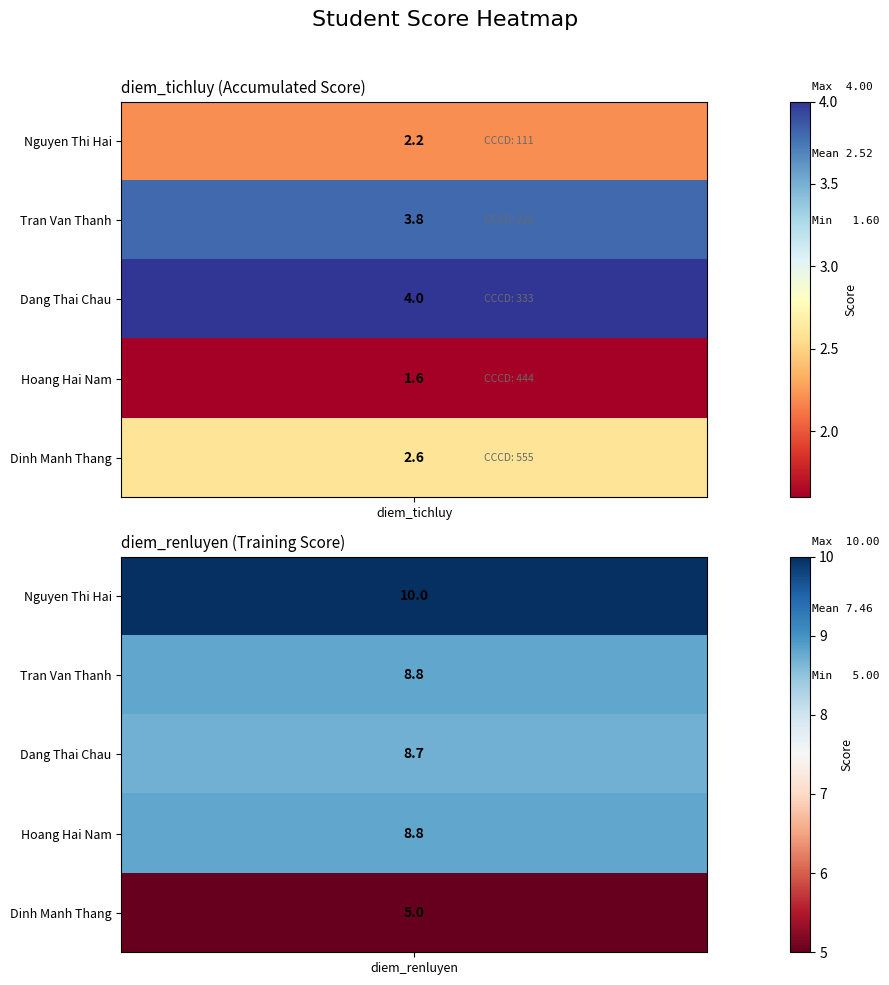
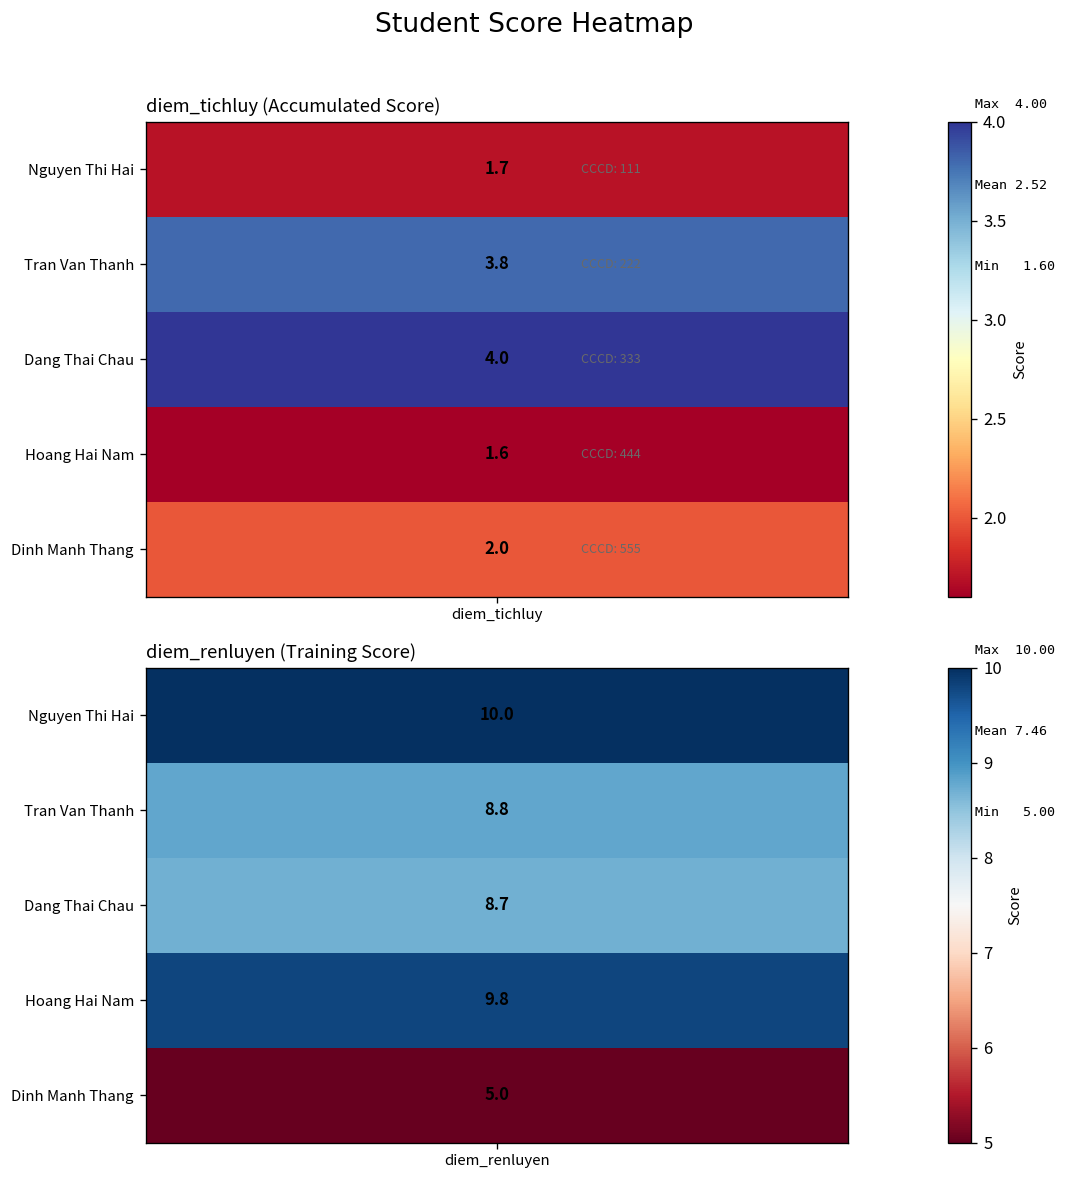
  {
    "diem_tichluy (Accumulated Score)": {
      "Nguyen Thi Hai": {
-       "diem_tichluy": 2.2
+       "diem_tichluy": 1.7
      },
      "Dinh Manh Thang": {
-       "diem_tichluy": 2.6
+       "diem_tichluy": 2.0
      }
    },
    "diem_renluyen (Training Score)": {
      "Nguyen Thi Hai": {
        "diem_renluyen": 10.0
      },
      "Tran Van Thanh": {
        "diem_renluyen": 8.8
      },
      "Dang Thai Chau": {
        "diem_renluyen": 8.7
      },
      "Hoang Hai Nam": {
-       "diem_renluyen": 8.8
+       "diem_renluyen": 9.8
      },
      "Dinh Manh Thang": {
        "diem_renluyen": 5.0
      }
    }
  }
